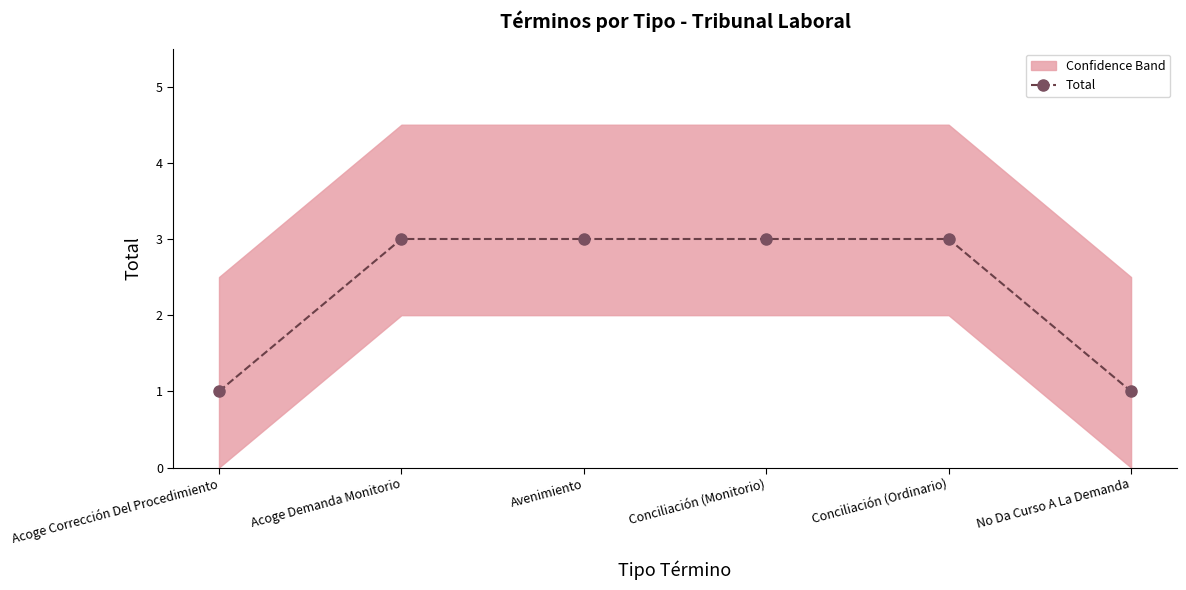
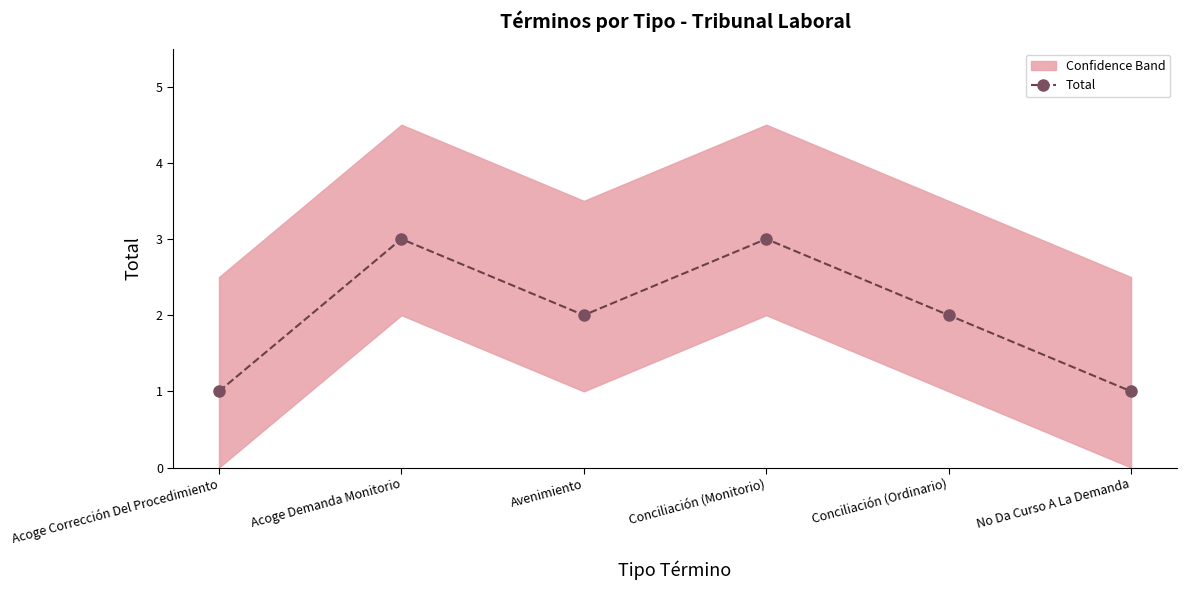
  {
    "Total": {
      "Acoge Corrección Del Procedimiento": 1,
      "Acoge Demanda Monitorio": 3,
-     "Avenimiento": 3,
+     "Avenimiento": 2,
      "Conciliación (Monitorio)": 3,
-     "Conciliación (Ordinario)": 3,
+     "Conciliación (Ordinario)": 2,
      "No Da Curso A La Demanda": 1
    },
    "Confidence Band": {
      "Acoge Corrección Del Procedimiento": 2.5,
      "No Da Curso A La Demanda": 2.5
    }
  }
